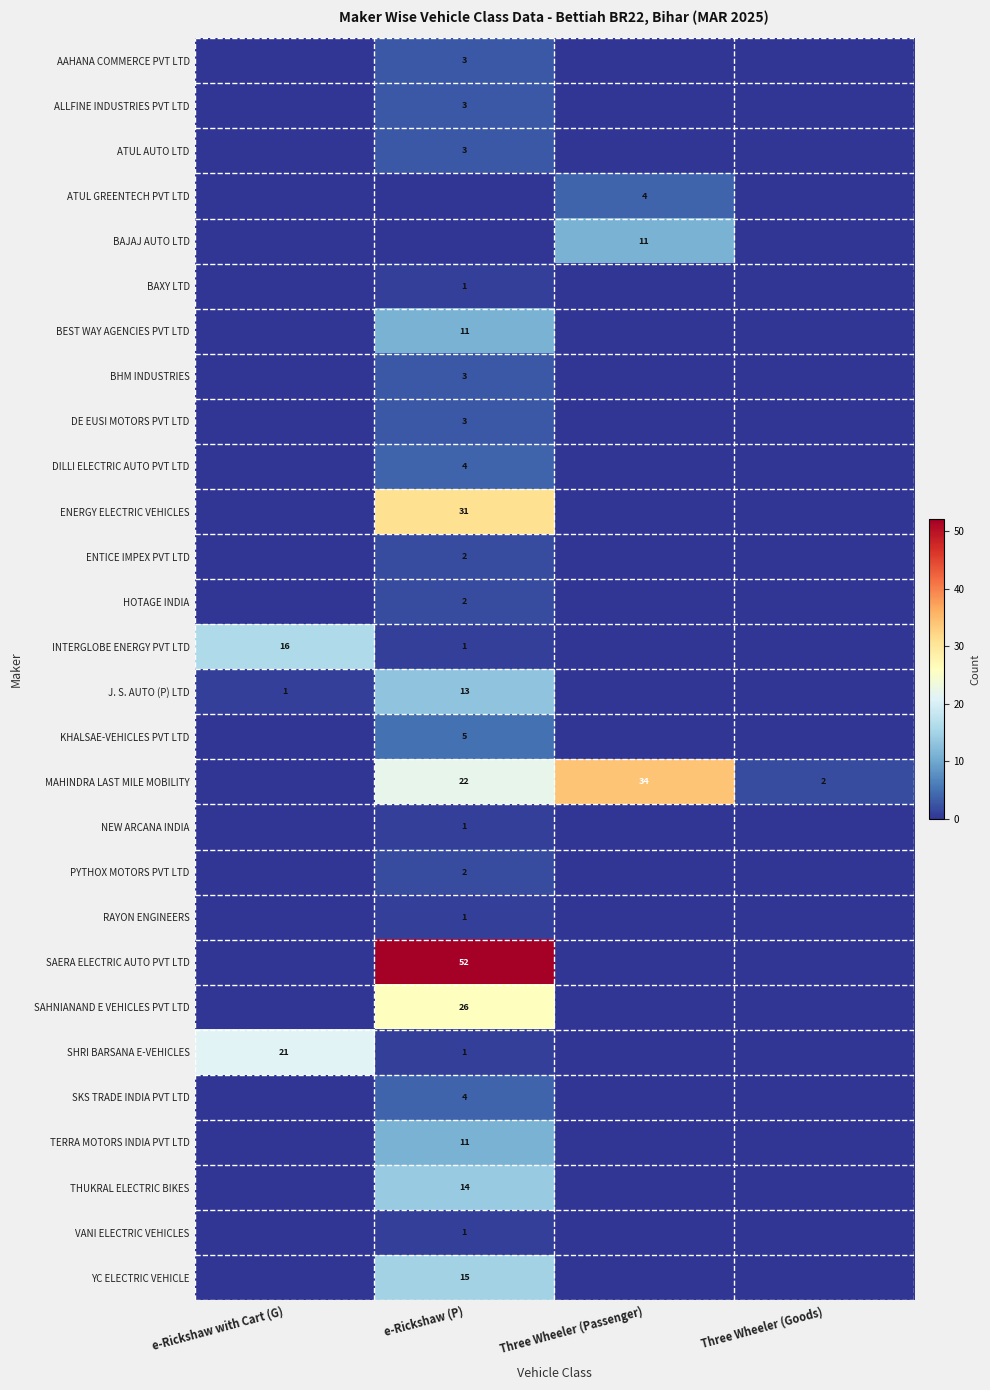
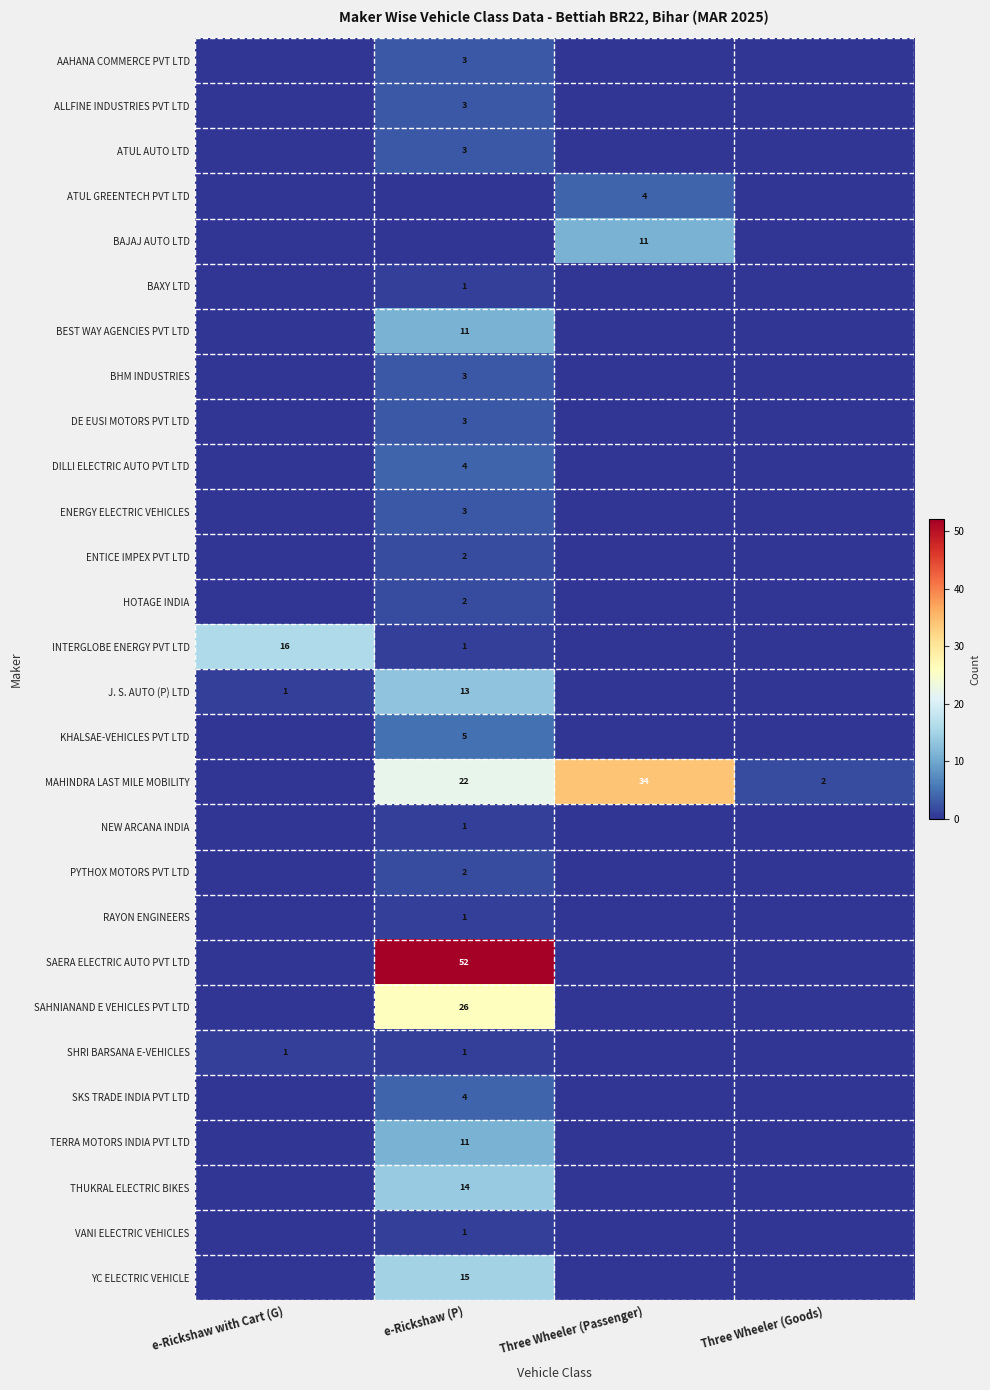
  {
    "AAHANA COMMERCE PVT LTD": {
      "e-Rickshaw (P)": 3
    },
    "ALLFINE INDUSTRIES PVT LTD": {
      "e-Rickshaw (P)": 3
    },
    "ATUL AUTO LTD": {
      "e-Rickshaw (P)": 3
    },
    "ATUL GREENTECH PVT LTD": {
      "Three Wheeler (Passenger)": 4
    },
    "BAJAJ AUTO LTD": {
      "Three Wheeler (Passenger)": 11
    },
    "BAXY LTD": {
      "e-Rickshaw (P)": 1
    },
    "BEST WAY AGENCIES PVT LTD": {
      "e-Rickshaw (P)": 11
    },
    "BHM INDUSTRIES": {
      "e-Rickshaw (P)": 3
    },
    "DE EUSI MOTORS PVT LTD": {
      "e-Rickshaw (P)": 3
    },
    "DILLI ELECTRIC AUTO PVT LTD": {
      "e-Rickshaw (P)": 4
    },
    "ENERGY ELECTRIC VEHICLES": {
-     "e-Rickshaw (P)": 31
+     "e-Rickshaw (P)": 3
    },
    "ENTICE IMPEX PVT LTD": {
      "e-Rickshaw (P)": 2
    },
    "HOTAGE INDIA": {
      "e-Rickshaw (P)": 2
    },
    "INTERGLOBE ENERGY PVT LTD": {
      "e-Rickshaw with Cart (G)": 16,
      "e-Rickshaw (P)": 1
    },
    "J. S. AUTO (P) LTD": {
      "e-Rickshaw with Cart (G)": 1,
      "e-Rickshaw (P)": 13
    },
    "KHALSAE-VEHICLES PVT LTD": {
      "e-Rickshaw (P)": 5
    },
    "MAHINDRA LAST MILE MOBILITY": {
      "e-Rickshaw (P)": 22,
      "Three Wheeler (Passenger)": 34,
      "Three Wheeler (Goods)": 2
    },
    "NEW ARCANA INDIA": {
      "e-Rickshaw (P)": 1
    },
    "PYTHOX MOTORS PVT LTD": {
      "e-Rickshaw (P)": 2
    },
    "RAYON ENGINEERS": {
      "e-Rickshaw (P)": 1
    },
    "SAERA ELECTRIC AUTO PVT LTD": {
      "e-Rickshaw (P)": 52
    },
    "SAHNIANAND E VEHICLES PVT LTD": {
      "e-Rickshaw (P)": 26
    },
    "SHRI BARSANA E-VEHICLES": {
-     "e-Rickshaw with Cart (G)": 21,
+     "e-Rickshaw with Cart (G)": 1,
      "e-Rickshaw (P)": 1
    },
    "SKS TRADE INDIA PVT LTD": {
      "e-Rickshaw (P)": 4
    },
    "TERRA MOTORS INDIA PVT LTD": {
      "e-Rickshaw (P)": 11
    },
    "THUKRAL ELECTRIC BIKES": {
      "e-Rickshaw (P)": 14
    },
    "VANI ELECTRIC VEHICLES": {
      "e-Rickshaw (P)": 1
    },
    "YC ELECTRIC VEHICLE": {
      "e-Rickshaw (P)": 15
    }
  }
